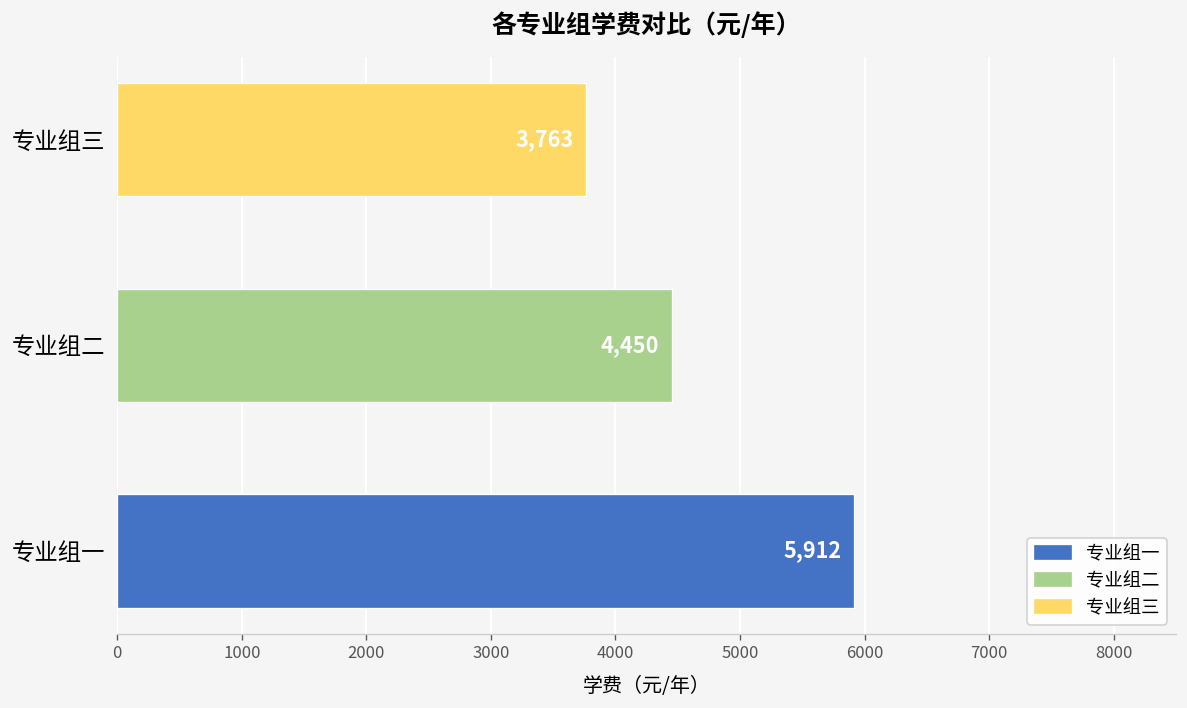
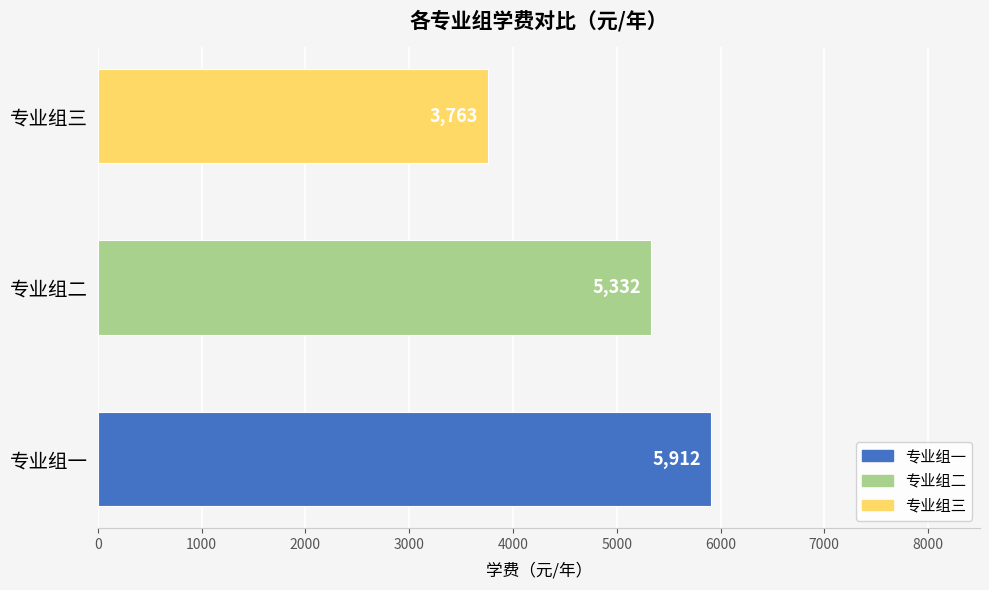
  {
    "专业组三": "3,763",
-   "专业组二": "4,450",
+   "专业组二": "5,332",
    "专业组一": "5,912"
  }
